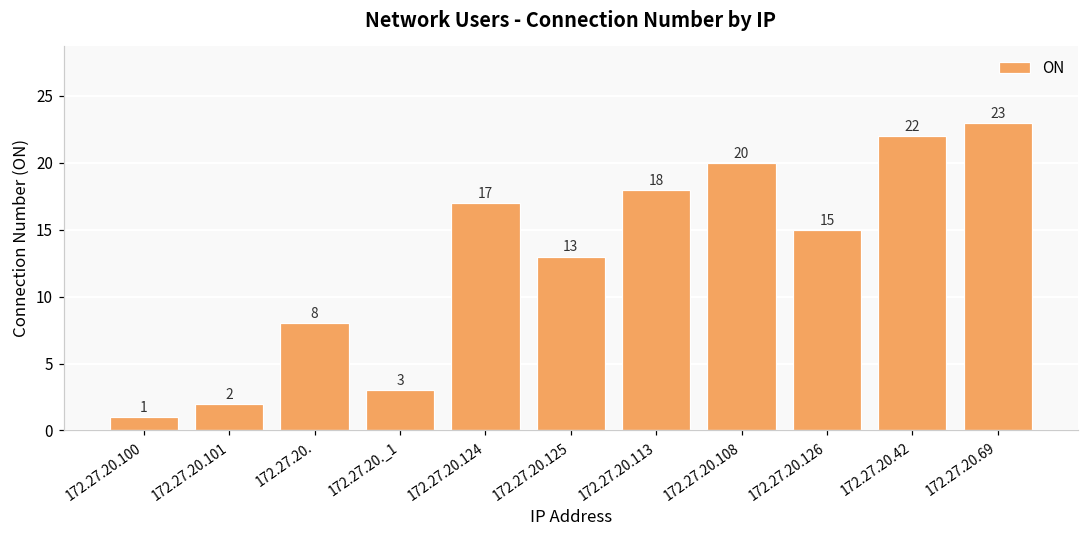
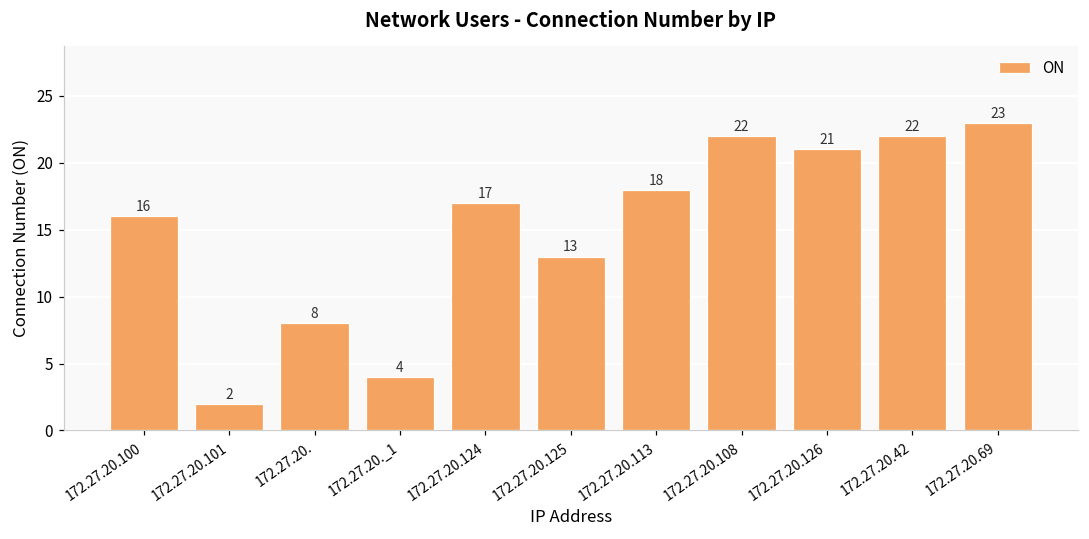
  {
-   "172.27.20.100": 1,
+   "172.27.20.100": 16,
    "172.27.20.101": 2,
    "172.27.20.": 8,
-   "172.27.20._1": 3,
+   "172.27.20._1": 4,
    "172.27.20.124": 17,
    "172.27.20.125": 13,
    "172.27.20.113": 18,
-   "172.27.20.108": 20,
-   "172.27.20.126": 15,
+   "172.27.20.108": 22,
+   "172.27.20.126": 21,
    "172.27.20.42": 22,
    "172.27.20.69": 23
  }
